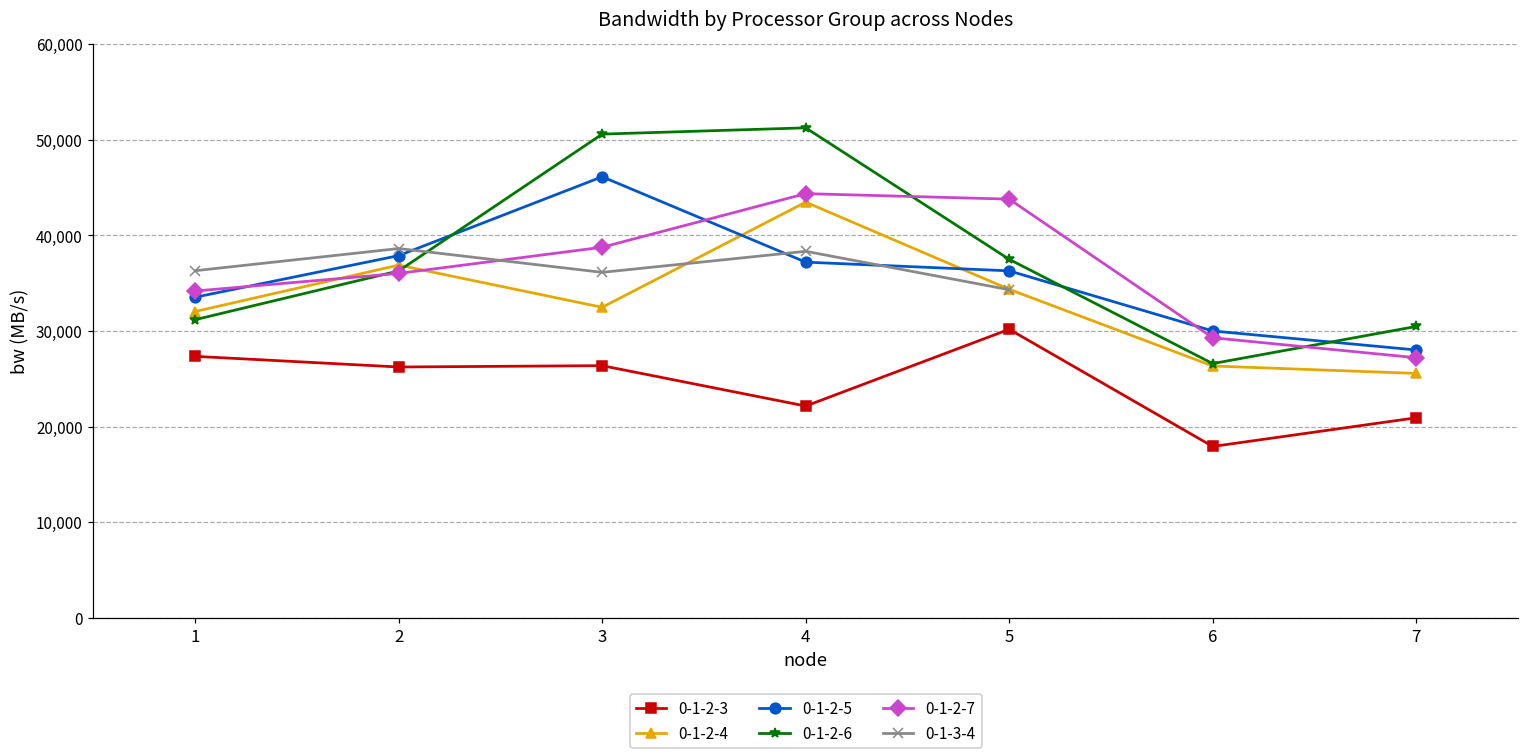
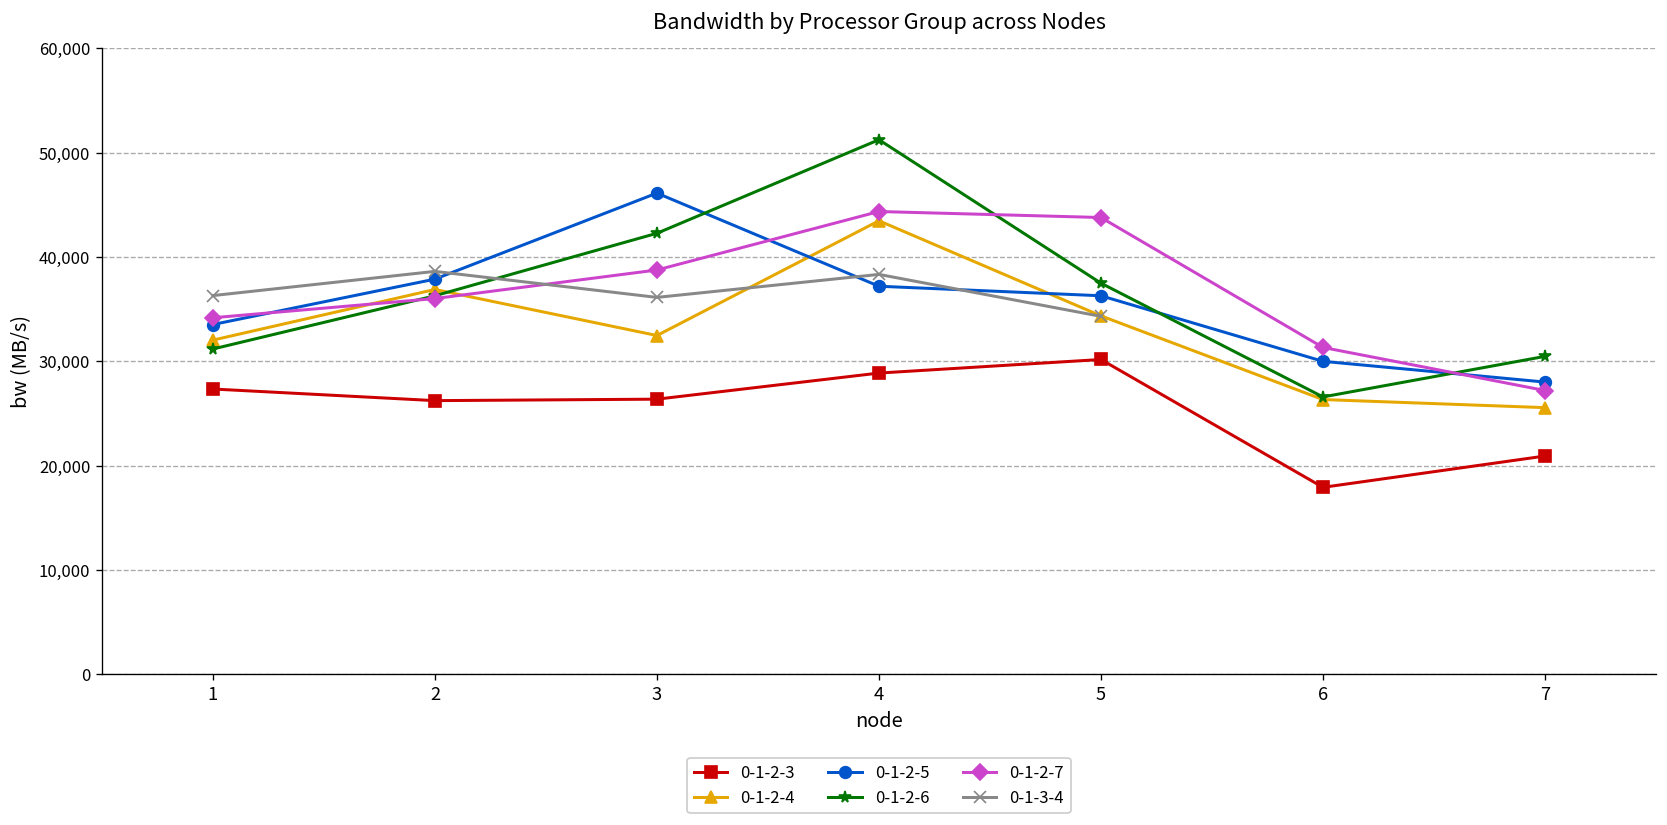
  {
    "0-1-2-3": {
      "1": "27,000",
      "2": "26,000",
      "3": "26,000",
-     "4": "22,000",
+     "4": "29,000",
      "5": "30,000",
      "6": "18,000",
      "7": "21,000"
    },
    "0-1-2-4": {
      "1": "32,000",
      "2": "37,000",
      "3": "32,000",
      "4": "43,000",
      "7": "26,000"
    },
    "0-1-2-5": {
      "1": "34,000",
      "2": "38,000",
      "3": "46,000",
      "4": "37,000",
      "5": "36,000",
      "6": "30,000",
      "7": "28,000"
    },
    "0-1-2-6": {
      "1": "31,000",
-     "3": "51,000",
+     "3": "42,000",
      "4": "51,000",
      "5": "37,000",
      "7": "30,000"
    },
    "0-1-2-7": {
      "1": "34,000",
      "3": "39,000",
      "4": "44,000",
      "5": "44,000",
-     "6": "29,000",
+     "6": "31,000",
      "7": "27,000"
    },
    "0-1-3-4": {
      "1": "36,000",
      "2": "39,000",
      "3": "36,000",
      "4": "38,000"
    }
  }
